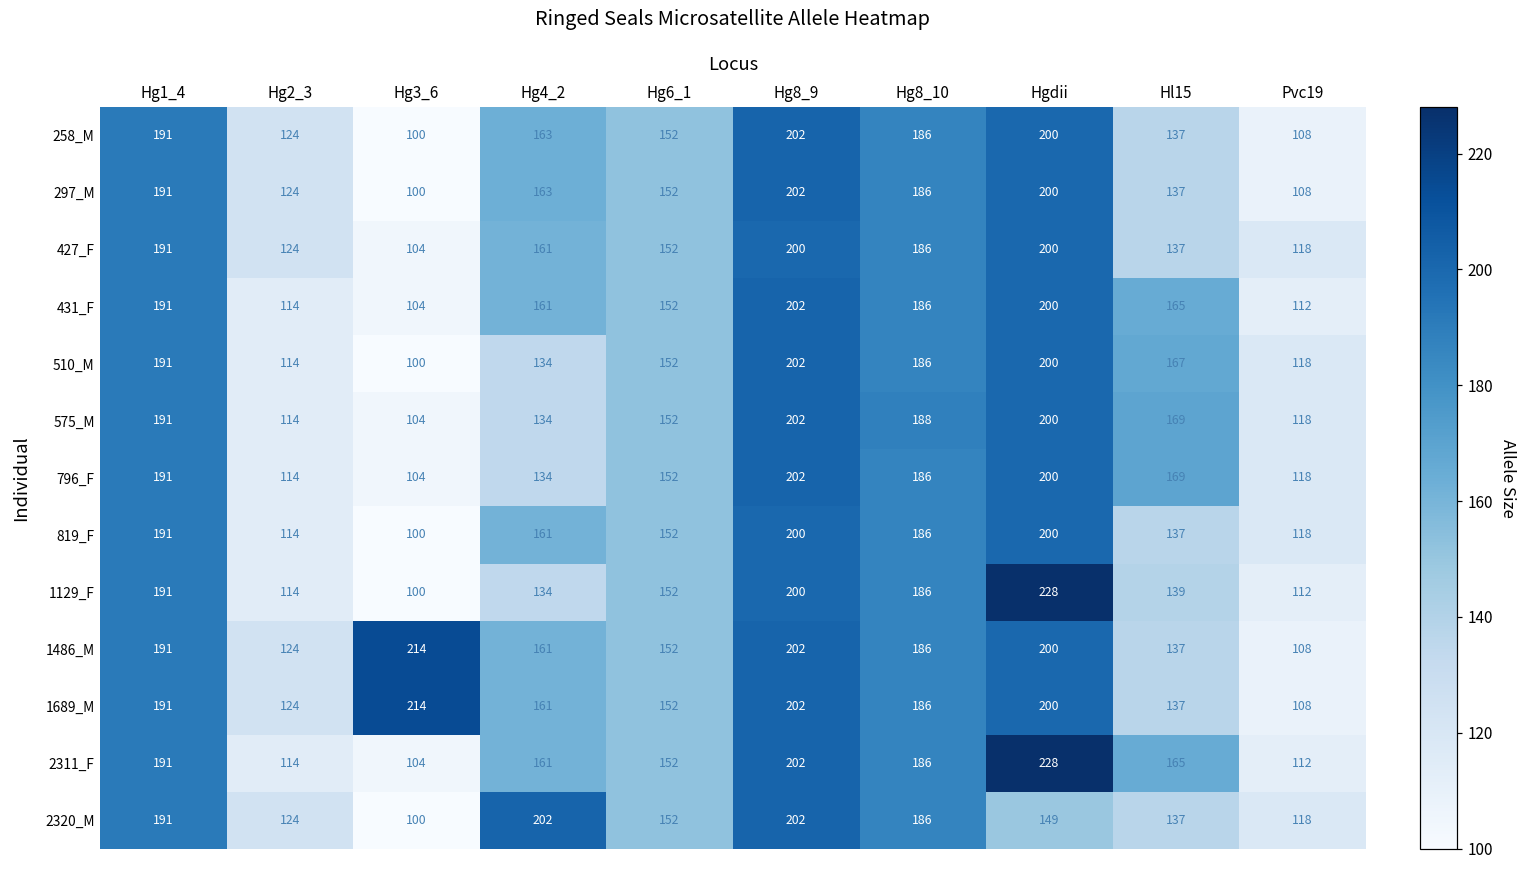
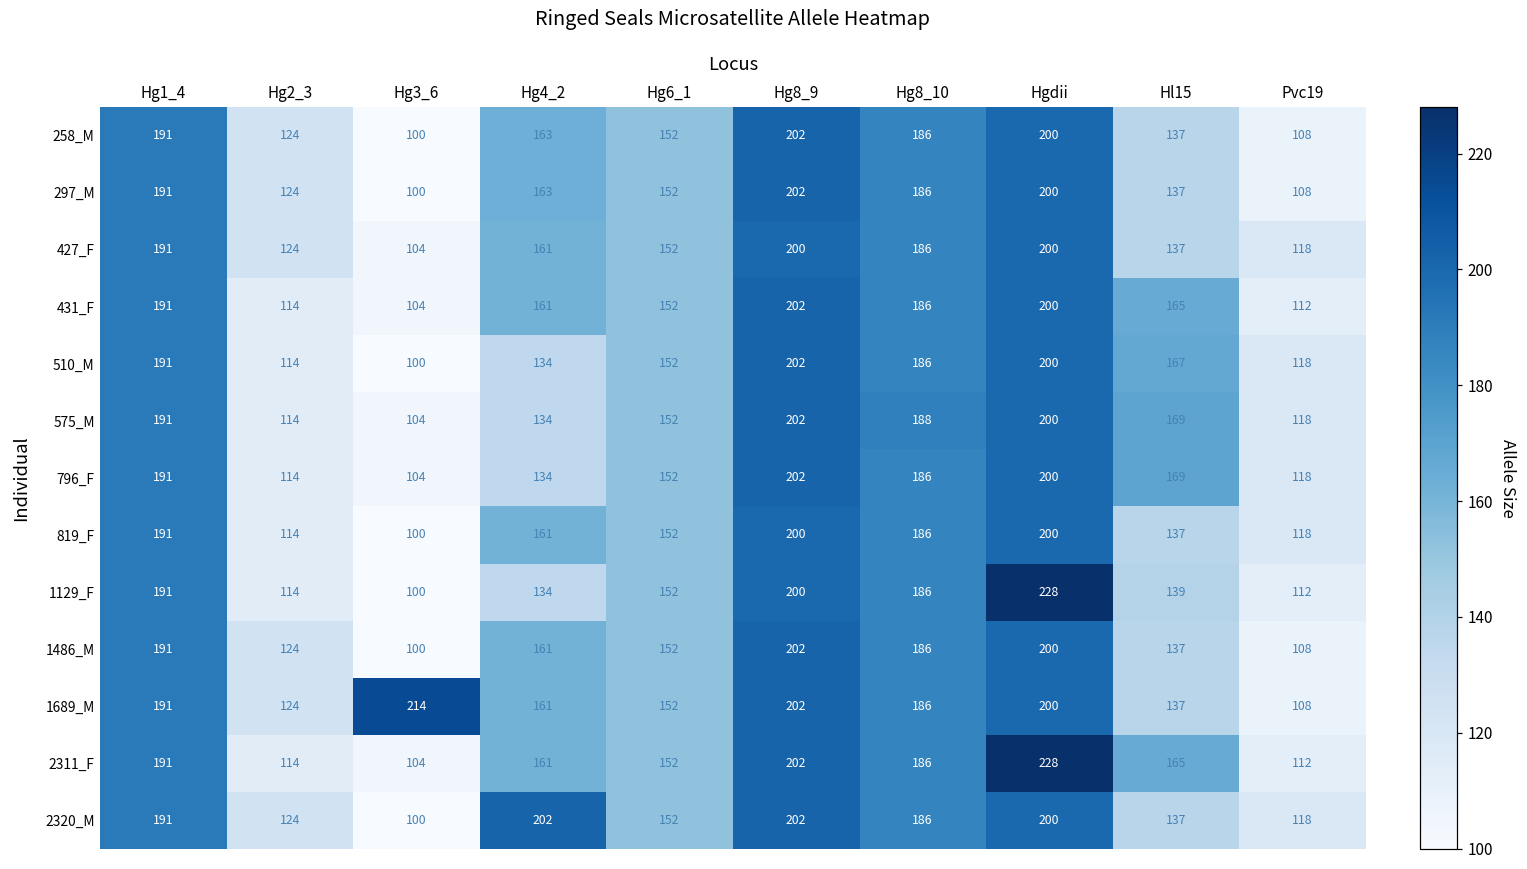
  {
    "258_M": {
      "Hg1_4": 191,
      "Hg2_3": 124,
      "Hg3_6": 100,
      "Hg6_1": 152,
      "Hg8_9": 202,
      "Hg8_10": 186,
      "Hgdii": 200,
      "Hl15": 137,
      "Pvc19": 108
    },
    "297_M": {
      "Hg1_4": 191,
      "Hg2_3": 124,
      "Hg3_6": 100,
      "Hg6_1": 152,
      "Hg8_9": 202,
      "Hg8_10": 186,
      "Hgdii": 200,
      "Hl15": 137,
      "Pvc19": 108
    },
    "427_F": {
      "Hg1_4": 191,
      "Hg2_3": 124,
      "Hg3_6": 104,
      "Hg4_2": 161,
      "Hg6_1": 152,
      "Hg8_9": 200,
      "Hg8_10": 186,
      "Hgdii": 200,
      "Hl15": 137,
      "Pvc19": 118
    },
    "431_F": {
      "Hg1_4": 191,
      "Hg2_3": 114,
      "Hg3_6": 104,
      "Hg4_2": 161,
      "Hg6_1": 152,
      "Hg8_9": 202,
      "Hg8_10": 186,
      "Hgdii": 200,
      "Pvc19": 112
    },
    "510_M": {
      "Hg1_4": 191,
      "Hg2_3": 114,
      "Hg3_6": 100,
      "Hg4_2": 134,
      "Hg6_1": 152,
      "Hg8_9": 202,
      "Hg8_10": 186,
      "Hgdii": 200,
      "Pvc19": 118
    },
    "575_M": {
      "Hg1_4": 191,
      "Hg2_3": 114,
      "Hg3_6": 104,
      "Hg4_2": 134,
      "Hg6_1": 152,
      "Hg8_9": 202,
      "Hg8_10": 188,
      "Hgdii": 200,
      "Pvc19": 118
    },
    "796_F": {
      "Hg1_4": 191,
      "Hg2_3": 114,
      "Hg3_6": 104,
      "Hg4_2": 134,
      "Hg6_1": 152,
      "Hg8_9": 202,
      "Hg8_10": 186,
      "Hgdii": 200,
      "Pvc19": 118
    },
    "819_F": {
      "Hg1_4": 191,
      "Hg2_3": 114,
      "Hg3_6": 100,
      "Hg4_2": 161,
      "Hg6_1": 152,
      "Hg8_9": 200,
      "Hg8_10": 186,
      "Hgdii": 200,
      "Hl15": 137,
      "Pvc19": 118
    },
    "1129_F": {
      "Hg1_4": 191,
      "Hg2_3": 114,
      "Hg3_6": 100,
      "Hg4_2": 134,
      "Hg6_1": 152,
      "Hg8_9": 200,
      "Hg8_10": 186,
      "Hgdii": 228,
      "Hl15": 139,
      "Pvc19": 112
    },
    "1486_M": {
      "Hg1_4": 191,
      "Hg2_3": 124,
-     "Hg3_6": 214,
+     "Hg3_6": 100,
      "Hg4_2": 161,
      "Hg6_1": 152,
      "Hg8_9": 202,
      "Hg8_10": 186,
      "Hgdii": 200,
      "Hl15": 137,
      "Pvc19": 108
    },
    "1689_M": {
      "Hg1_4": 191,
      "Hg2_3": 124,
      "Hg3_6": 214,
      "Hg4_2": 161,
      "Hg6_1": 152,
      "Hg8_9": 202,
      "Hg8_10": 186,
      "Hgdii": 200,
      "Hl15": 137,
      "Pvc19": 108
    },
    "2311_F": {
      "Hg1_4": 191,
      "Hg2_3": 114,
      "Hg3_6": 104,
      "Hg4_2": 161,
      "Hg6_1": 152,
      "Hg8_9": 202,
      "Hg8_10": 186,
      "Hgdii": 228,
      "Pvc19": 112
    },
    "2320_M": {
      "Hg1_4": 191,
      "Hg2_3": 124,
      "Hg3_6": 100,
      "Hg4_2": 202,
      "Hg6_1": 152,
      "Hg8_9": 202,
      "Hg8_10": 186,
-     "Hgdii": 149,
+     "Hgdii": 200,
      "Hl15": 137,
      "Pvc19": 118
    }
  }
